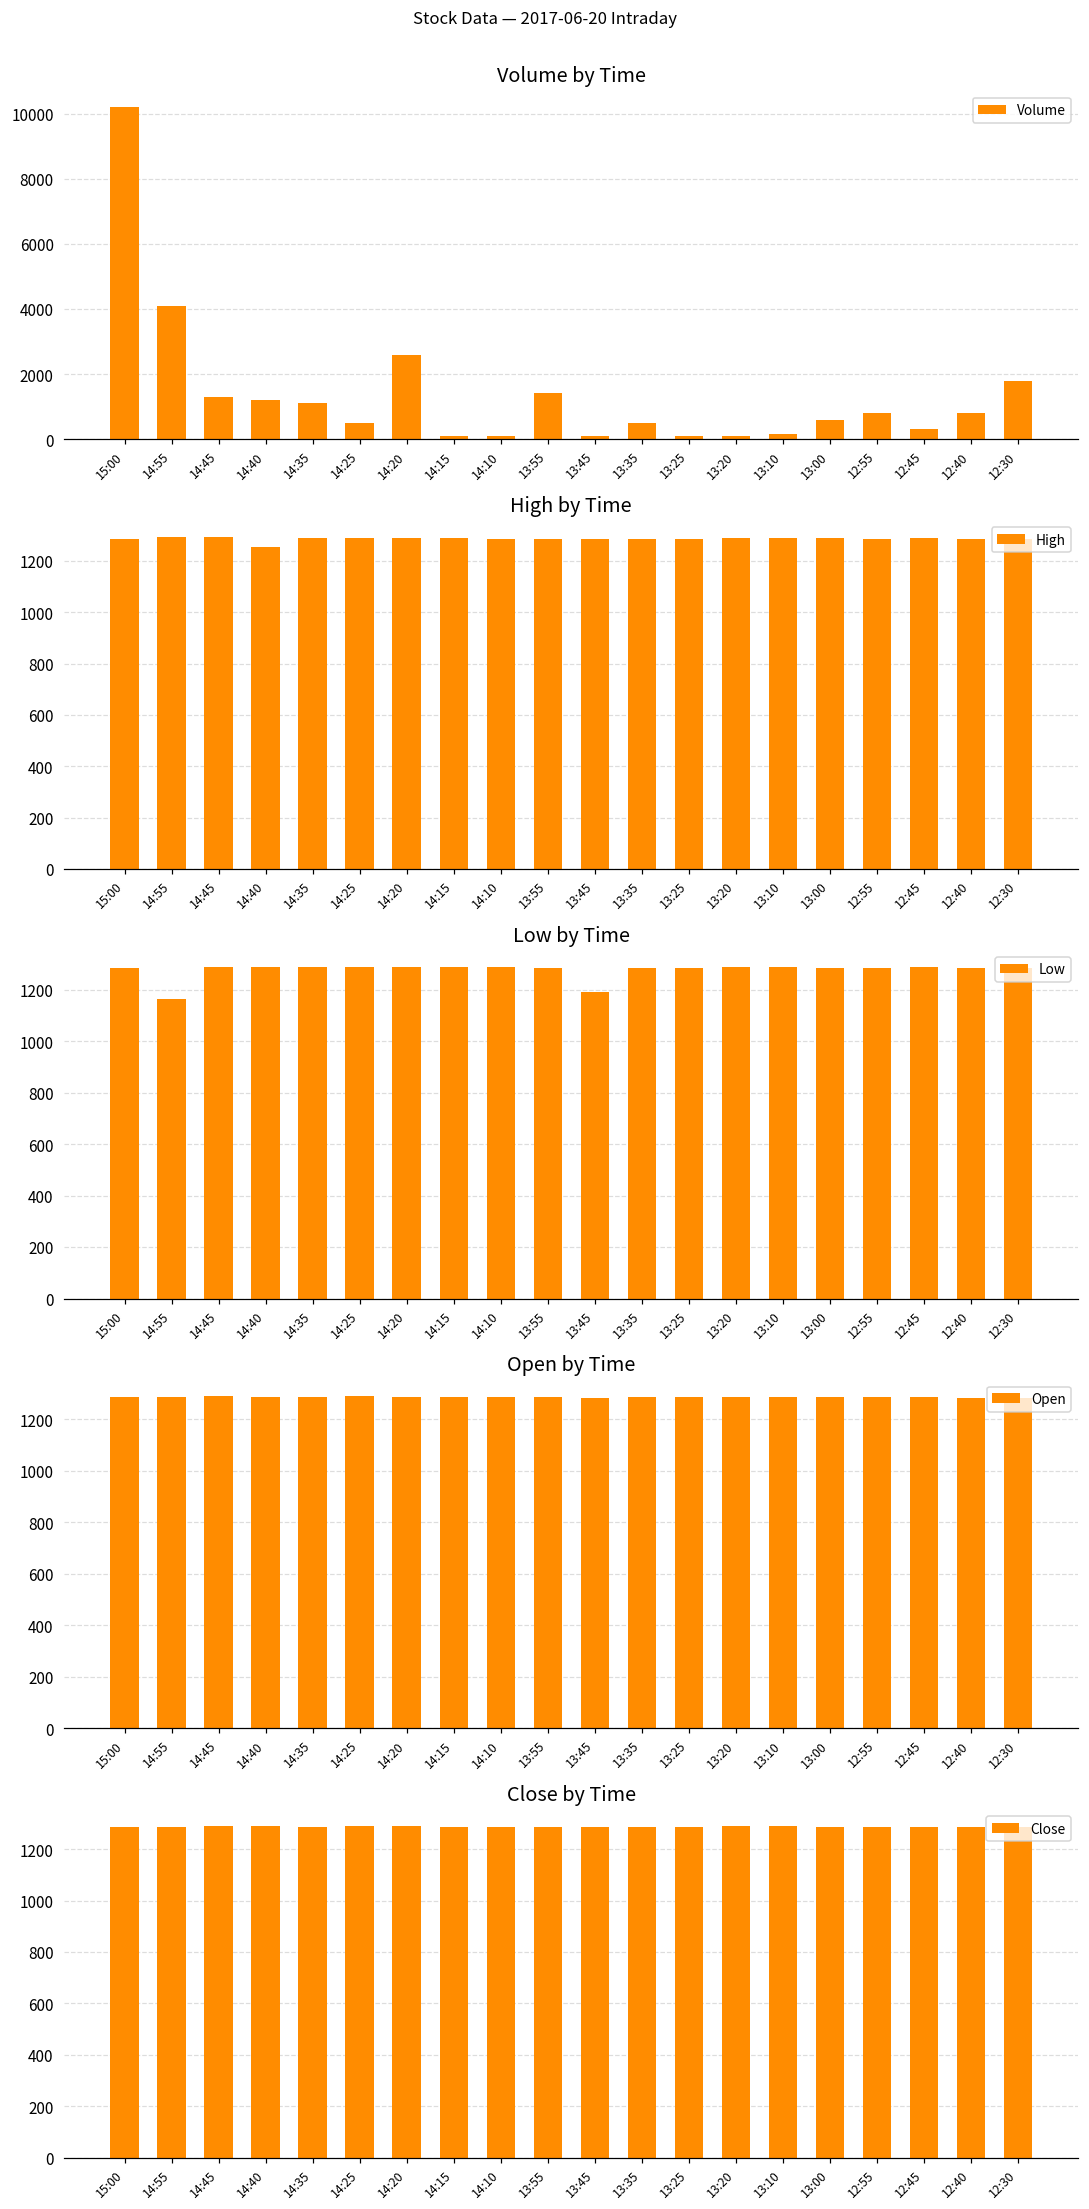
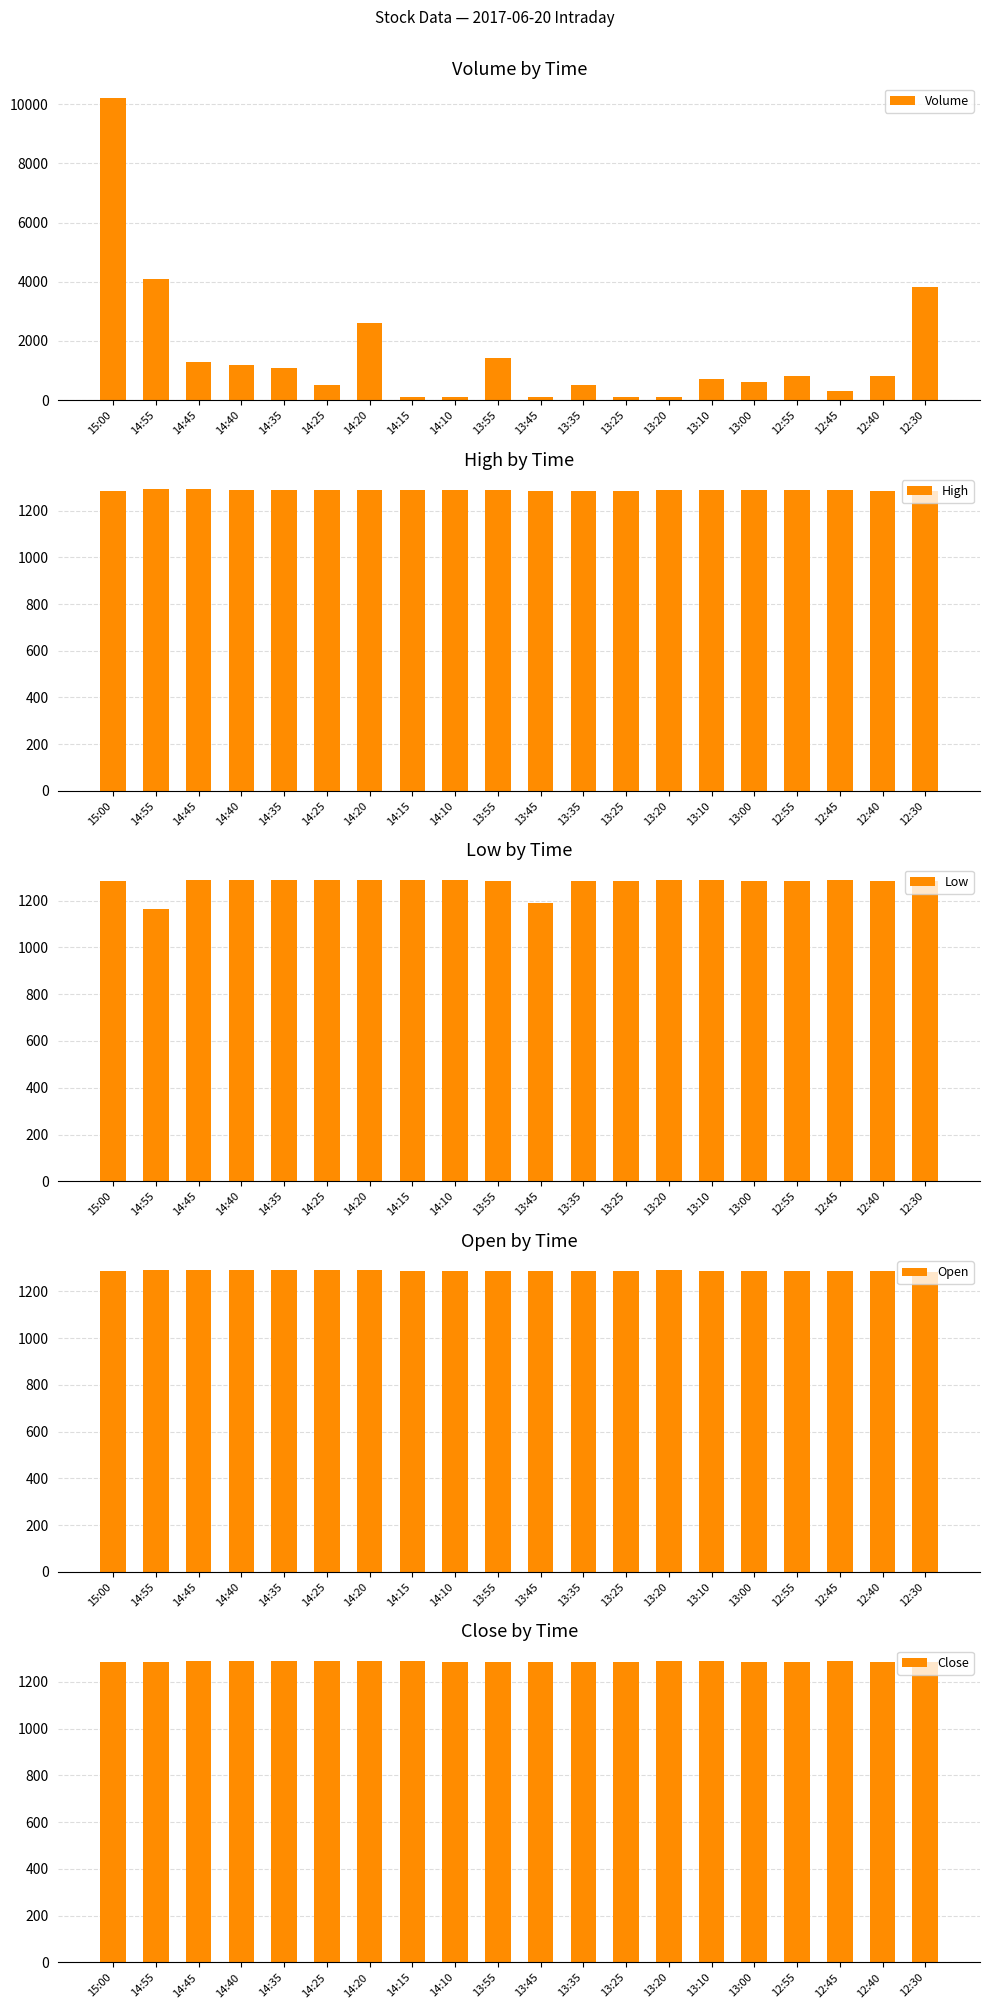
  {
    "Volume by Time": {
      "15:00": 10200,
      "14:55": 4100,
      "14:45": 1300,
      "14:40": 1200,
      "14:35": 1100,
      "14:25": 500,
      "14:20": 2600,
      "14:15": 100,
      "14:10": 100,
      "13:55": 1400,
      "13:45": 100,
      "13:35": 500,
      "13:25": 100,
      "13:20": 100,
-     "13:10": 200,
+     "13:10": 700,
      "13:00": 600,
      "12:55": 800,
      "12:45": 300,
      "12:40": 800,
-     "12:30": 1800
+     "12:30": 3800
    },
    "High by Time": {
      "15:00": 1290,
      "14:55": 1290,
      "14:45": 1290,
-     "14:40": 1250,
+     "14:40": 1290,
      "14:35": 1290,
      "14:25": 1290,
      "14:20": 1290,
      "14:15": 1290,
      "14:10": 1290,
      "13:55": 1290,
      "13:45": 1290,
      "13:35": 1290,
      "13:25": 1290,
      "13:20": 1290,
      "13:10": 1290,
      "13:00": 1290,
      "12:55": 1290,
      "12:45": 1290,
      "12:40": 1290
    },
    "Low by Time": {
      "15:00": 1290,
      "14:55": 1170,
      "14:45": 1290,
      "14:40": 1290,
      "14:35": 1290,
      "14:25": 1290,
      "14:20": 1290,
      "14:15": 1290,
      "14:10": 1290,
      "13:55": 1290,
      "13:45": 1190,
      "13:35": 1290,
      "13:25": 1290,
      "13:20": 1290,
      "13:10": 1290,
      "13:00": 1290,
      "12:55": 1290,
      "12:45": 1290,
      "12:40": 1290
    },
    "Open by Time": {
      "15:00": 1290,
      "14:55": 1290,
      "14:45": 1290,
      "14:40": 1290,
      "14:35": 1290,
      "14:25": 1290,
      "14:20": 1290,
      "14:15": 1290,
      "14:10": 1290,
      "13:55": 1290,
      "13:45": 1290,
      "13:35": 1290,
      "13:25": 1290,
      "13:20": 1290,
      "13:10": 1290,
      "13:00": 1290,
      "12:55": 1290,
      "12:45": 1290,
      "12:40": 1290
    },
    "Close by Time": {
      "15:00": 1290,
      "14:55": 1290,
      "14:45": 1290,
      "14:40": 1290,
      "14:35": 1290,
      "14:25": 1290,
      "14:20": 1290,
      "14:15": 1290,
      "14:10": 1290,
      "13:55": 1290,
      "13:45": 1290,
      "13:35": 1290,
      "13:25": 1290,
      "13:20": 1290,
      "13:10": 1290,
      "13:00": 1290,
      "12:55": 1290,
      "12:45": 1290,
      "12:40": 1290
    }
  }
